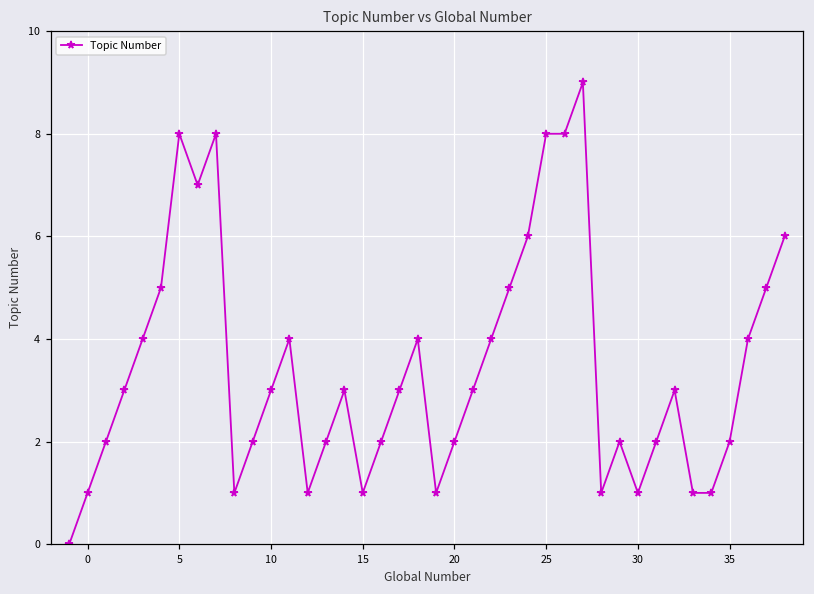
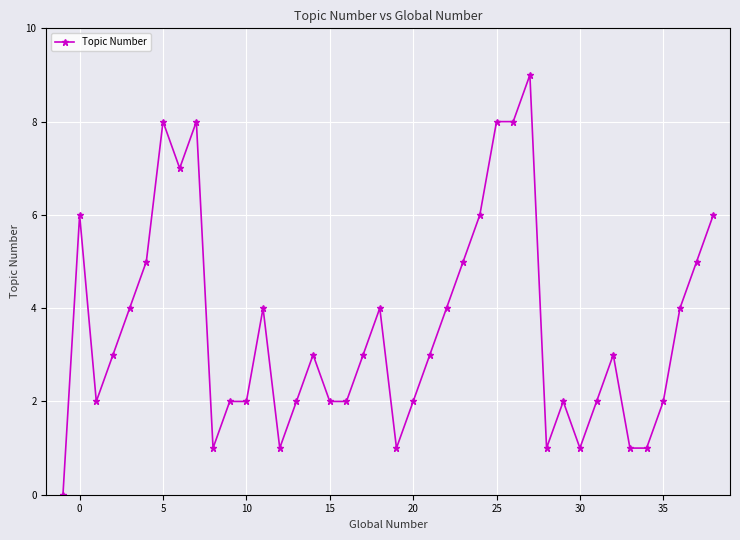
  {
-   "0": 1,
+   "0": 6,
    "5": 8,
-   "10": 3,
-   "15": 1,
+   "10": 2,
+   "15": 2,
    "20": 2,
    "25": 8,
    "30": 1,
    "35": 2
  }
